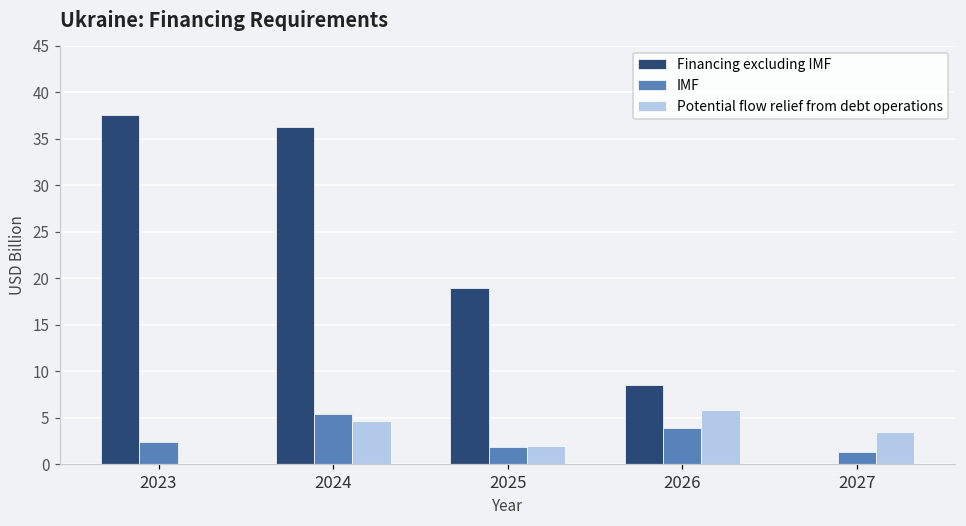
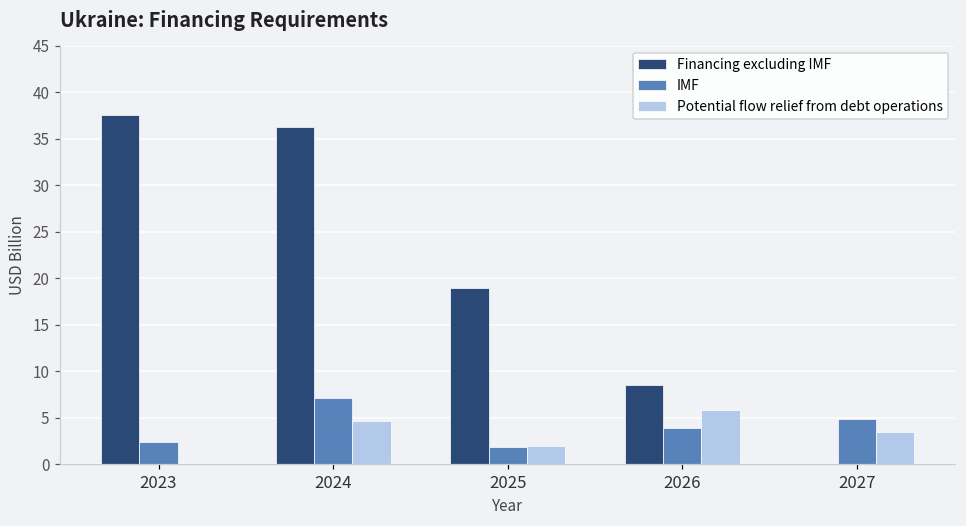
  {
    "Financing excluding IMF": {
      "2023": 38,
      "2024": 36,
      "2025": 19,
      "2026": 9,
      "2027": 0
    },
    "IMF": {
      "2023": 2,
-     "2024": 5,
+     "2024": 7,
      "2025": 2,
      "2026": 4,
-     "2027": 1
+     "2027": 5
    },
    "Potential flow relief from debt operations": {
      "2023": 0,
      "2024": 5,
      "2025": 2,
      "2026": 6,
      "2027": 4
    }
  }
